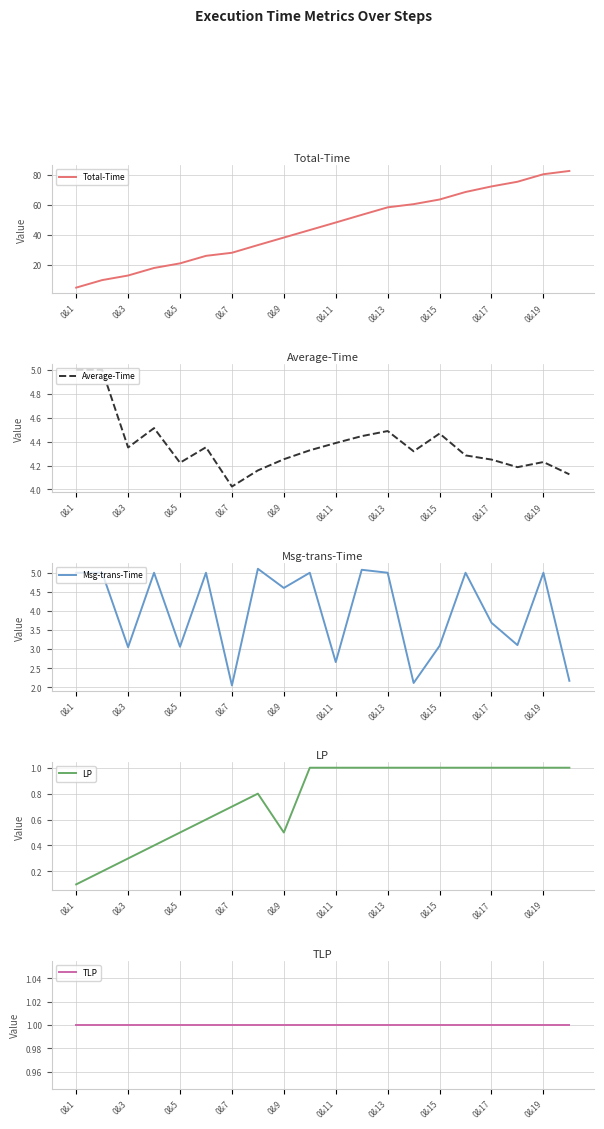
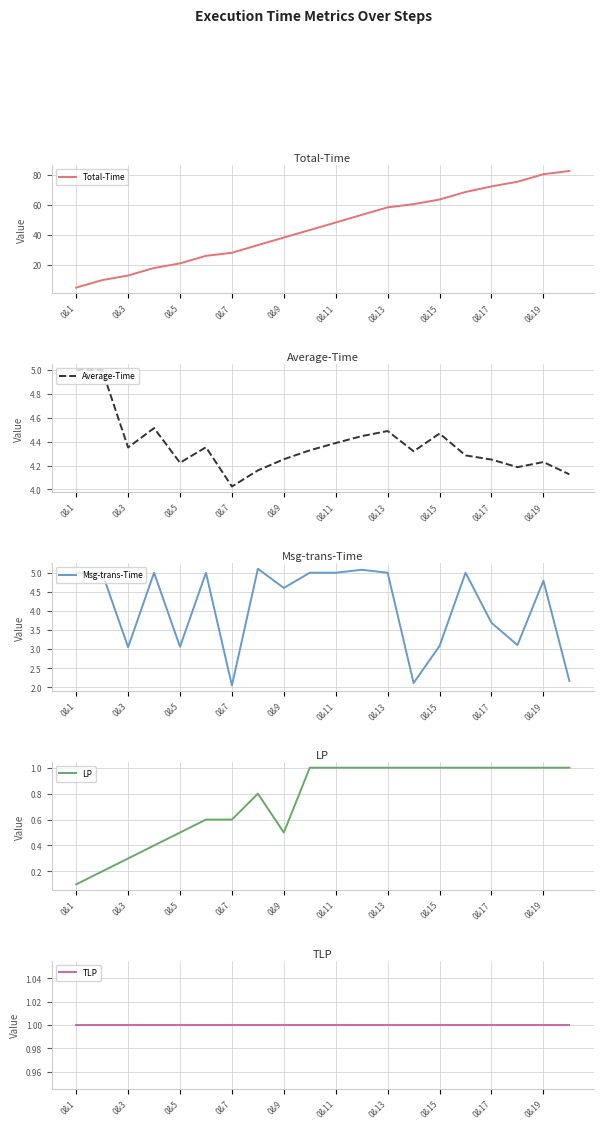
  {
    "Total-Time": {
      "0&1": 5,
      "0&3": 13,
      "0&5": 21,
      "0&7": 28,
      "0&9": 38,
      "0&11": 48,
      "0&13": 58,
      "0&15": 64,
      "0&17": 72,
      "0&19": 80
    },
    "Average-Time": {
      "0&3": 4.35,
      "0&5": 4.22,
      "0&7": 4.02,
      "0&9": 4.25,
      "0&11": 4.39,
      "0&13": 4.49,
      "0&15": 4.47,
      "0&17": 4.25,
      "0&19": 4.23
    },
    "Msg-trans-Time": {
      "0&3": 3.0,
      "0&5": 3.1,
      "0&7": 2.0,
      "0&9": 4.6,
-     "0&11": 2.7,
+     "0&11": 5.0,
      "0&13": 5.0,
      "0&15": 3.1,
      "0&17": 3.7,
-     "0&19": 5.0
+     "0&19": 4.8
    },
    "LP": {
      "0&1": 0.1,
      "0&3": 0.3,
      "0&5": 0.5,
-     "0&7": 0.7,
+     "0&7": 0.6,
      "0&9": 0.5,
      "0&11": 1.0,
      "0&13": 1.0,
      "0&15": 1.0,
      "0&17": 1.0,
      "0&19": 1.0
    },
    "TLP": {
      "0&1": 1.000,
      "0&3": 1.000,
      "0&5": 1.000,
      "0&7": 1.000,
      "0&9": 1.000,
      "0&11": 1.000,
      "0&13": 1.000,
      "0&15": 1.000,
      "0&17": 1.000,
      "0&19": 1.000
    }
  }
